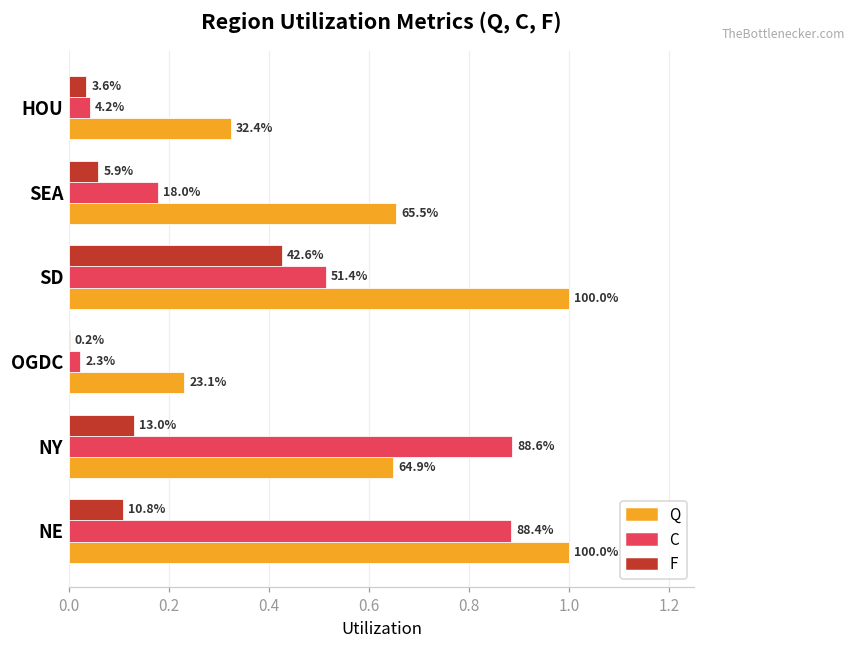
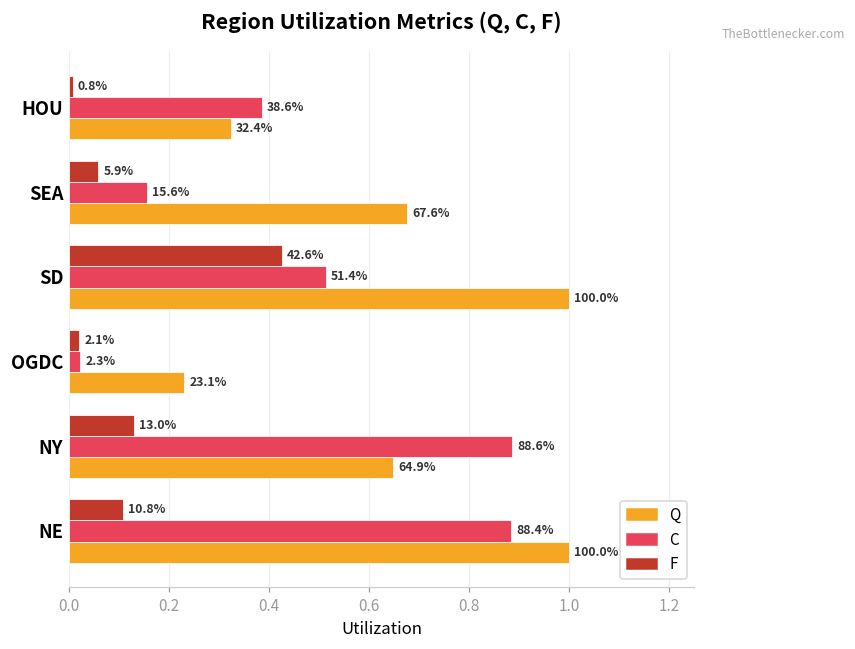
  {
    "Q": {
      "HOU": "32.4%",
-     "SEA": "65.5%",
+     "SEA": "67.6%",
      "SD": "100.0%",
      "OGDC": "23.1%",
      "NY": "64.9%",
      "NE": "100.0%"
    },
    "C": {
-     "HOU": "4.2%",
-     "SEA": "18.0%",
+     "HOU": "38.6%",
+     "SEA": "15.6%",
      "SD": "51.4%",
      "OGDC": "2.3%",
      "NY": "88.6%",
      "NE": "88.4%"
    },
    "F": {
-     "HOU": "3.6%",
+     "HOU": "0.8%",
      "SEA": "5.9%",
      "SD": "42.6%",
-     "OGDC": "0.2%",
+     "OGDC": "2.1%",
      "NY": "13.0%",
      "NE": "10.8%"
    }
  }
